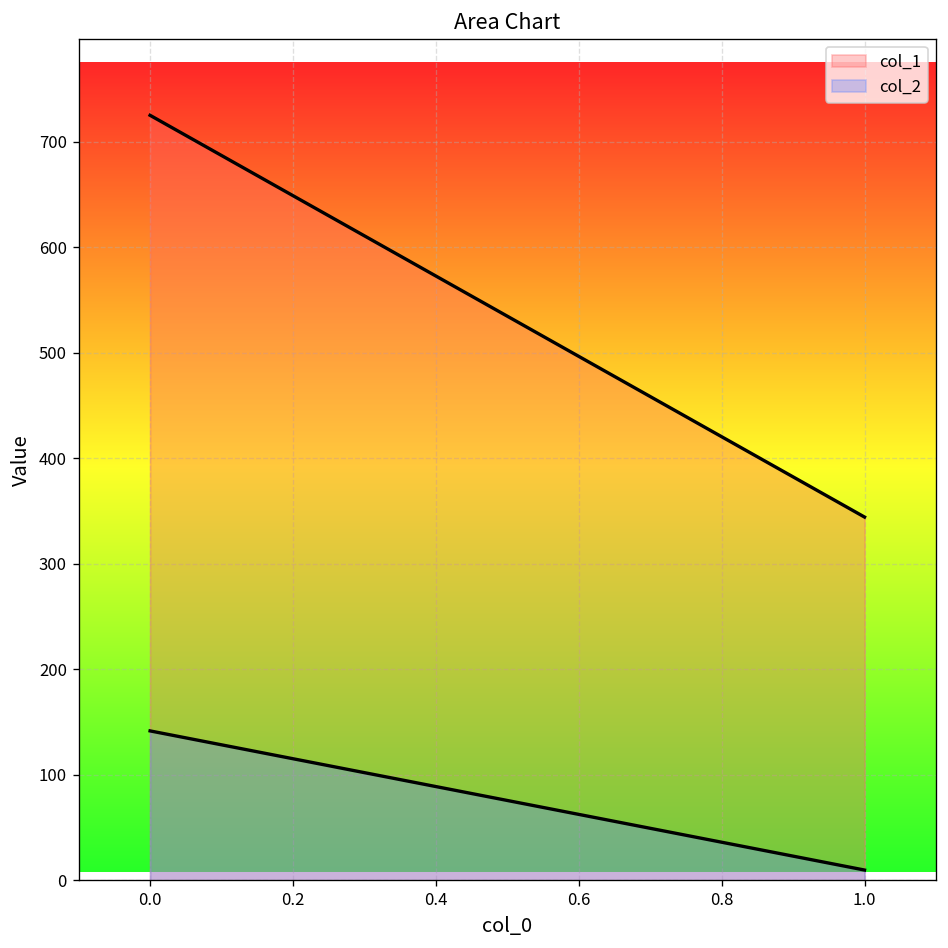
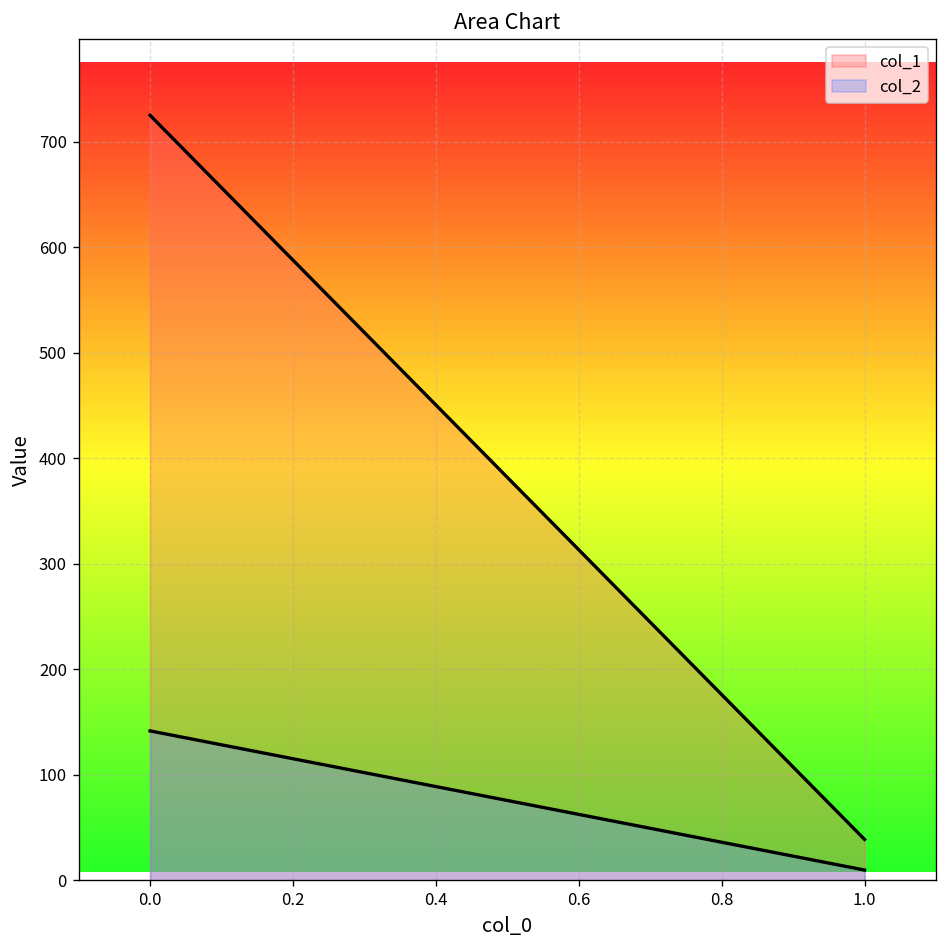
  {
    "col_1": {
      "0.0": 730,
-     "1.0": 340
+     "1.0": 40
    },
    "col_2": {
      "0.0": 140,
      "1.0": 10
    }
  }
